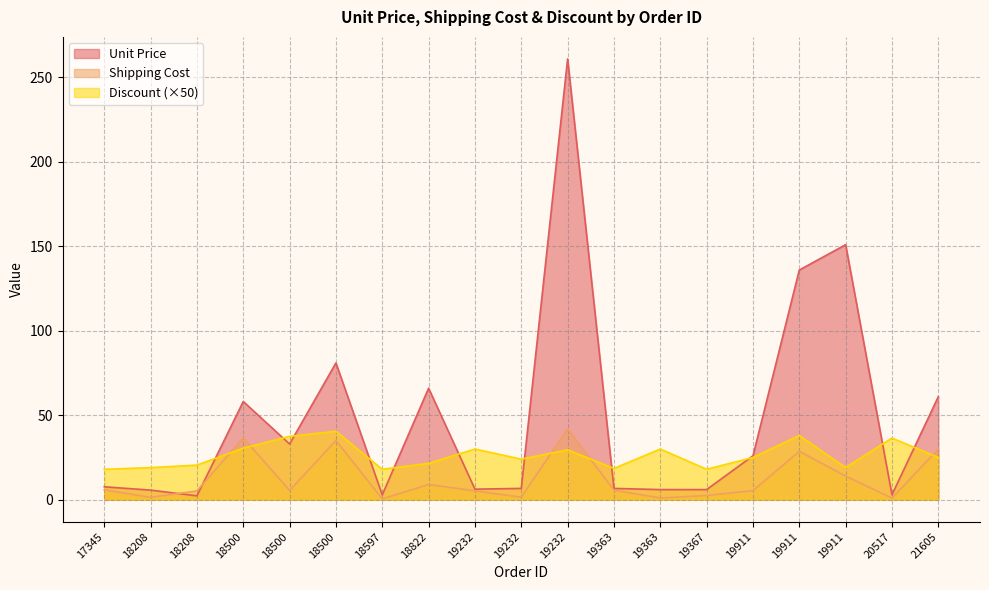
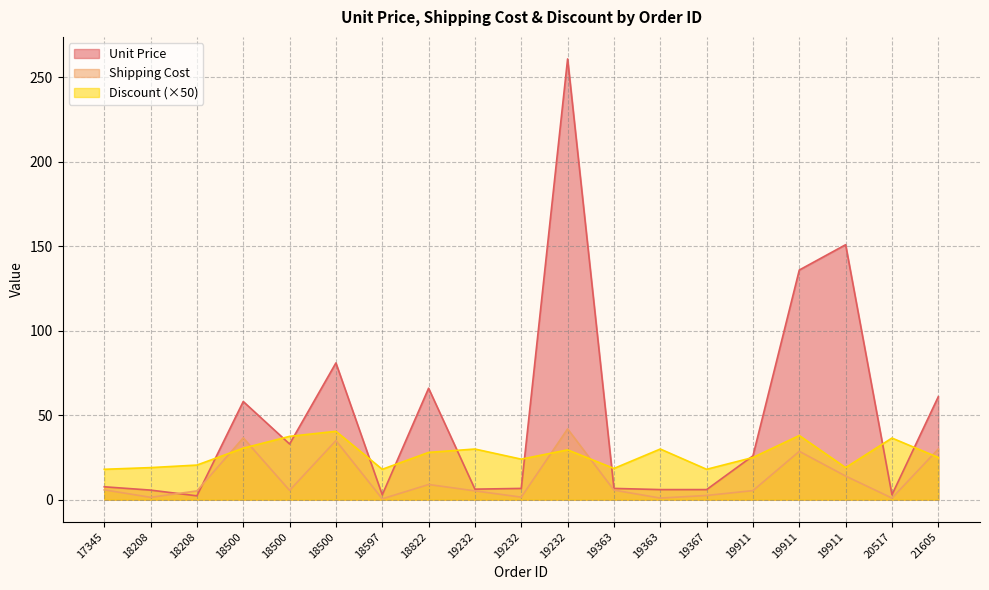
  {
    "Discount (×50)": {
      "17345": 18,
      "18597": 18,
-     "18822": 22,
+     "18822": 28,
      "19367": 18,
      "20517": 37,
      "21605": 25
    }
  }
